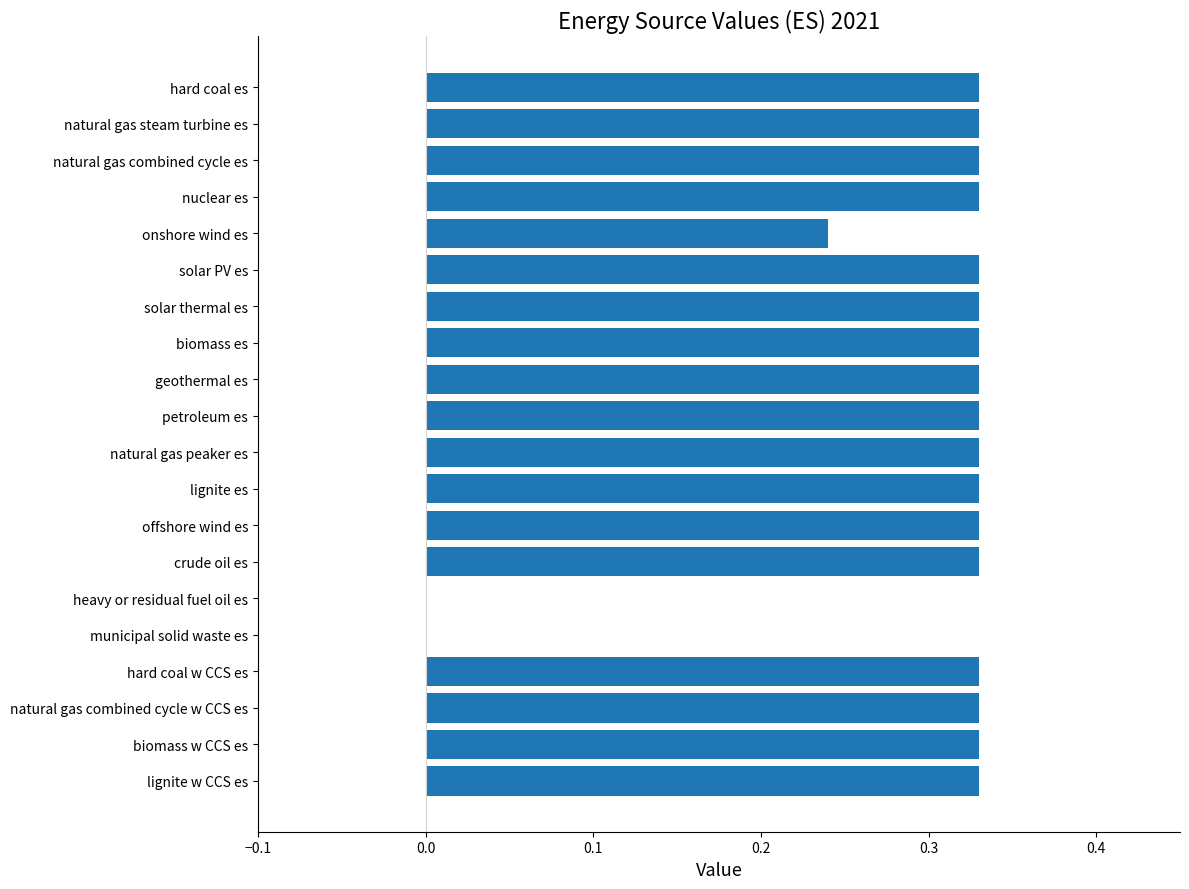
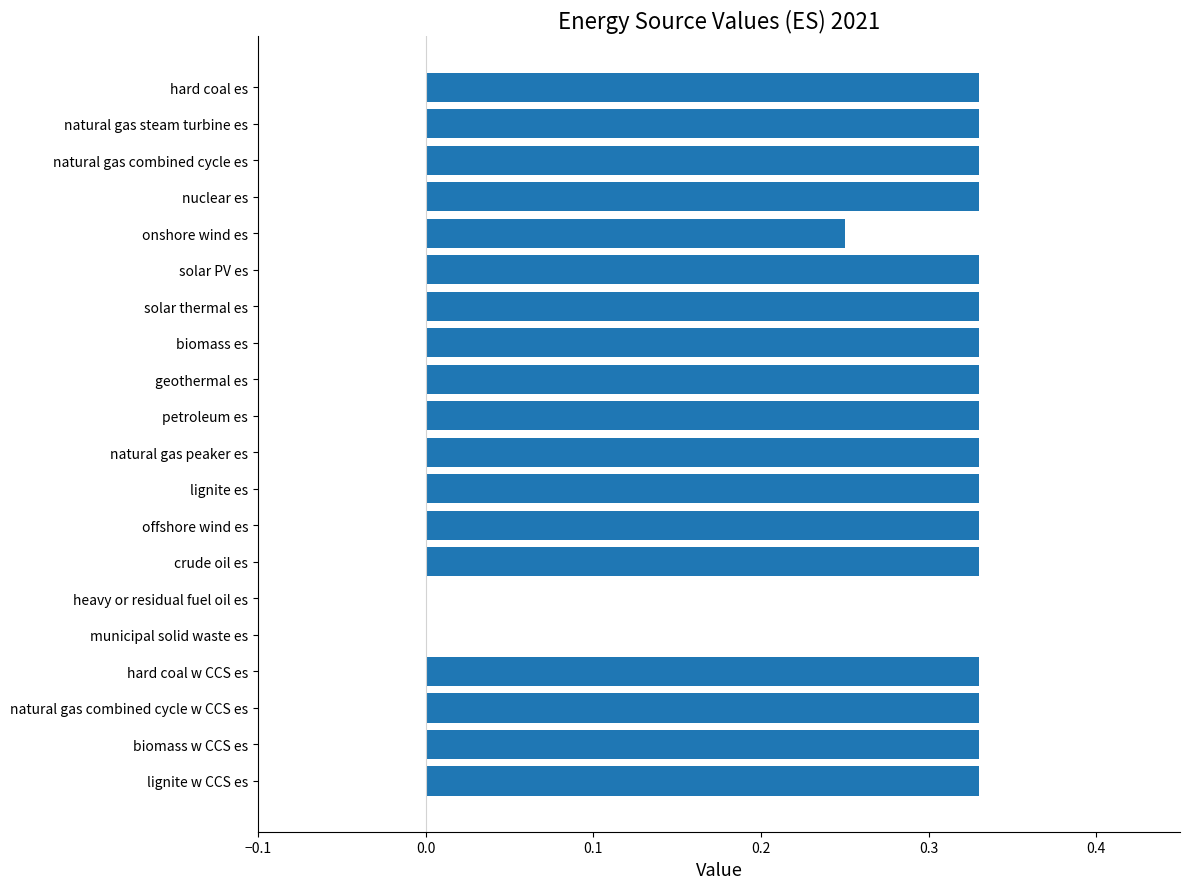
  {
    "hard coal es": 0.33,
    "natural gas steam turbine es": 0.33,
    "natural gas combined cycle es": 0.33,
    "nuclear es": 0.33,
-   "onshore wind es": 0.24,
+   "onshore wind es": 0.25,
    "solar PV es": 0.33,
    "solar thermal es": 0.33,
    "biomass es": 0.33,
    "geothermal es": 0.33,
    "petroleum es": 0.33,
    "natural gas peaker es": 0.33,
    "lignite es": 0.33,
    "offshore wind es": 0.33,
    "crude oil es": 0.33,
    "heavy or residual fuel oil es": 0.00,
    "municipal solid waste es": 0.00,
    "hard coal w CCS es": 0.33,
    "natural gas combined cycle w CCS es": 0.33,
    "biomass w CCS es": 0.33,
    "lignite w CCS es": 0.33
  }
